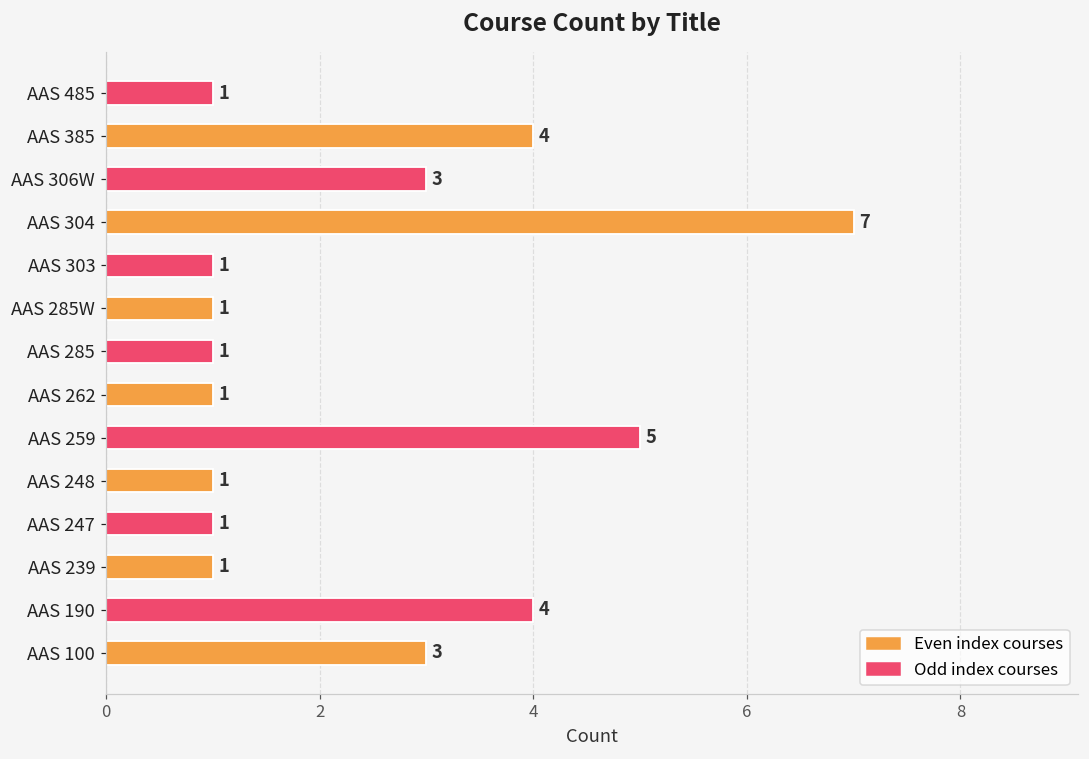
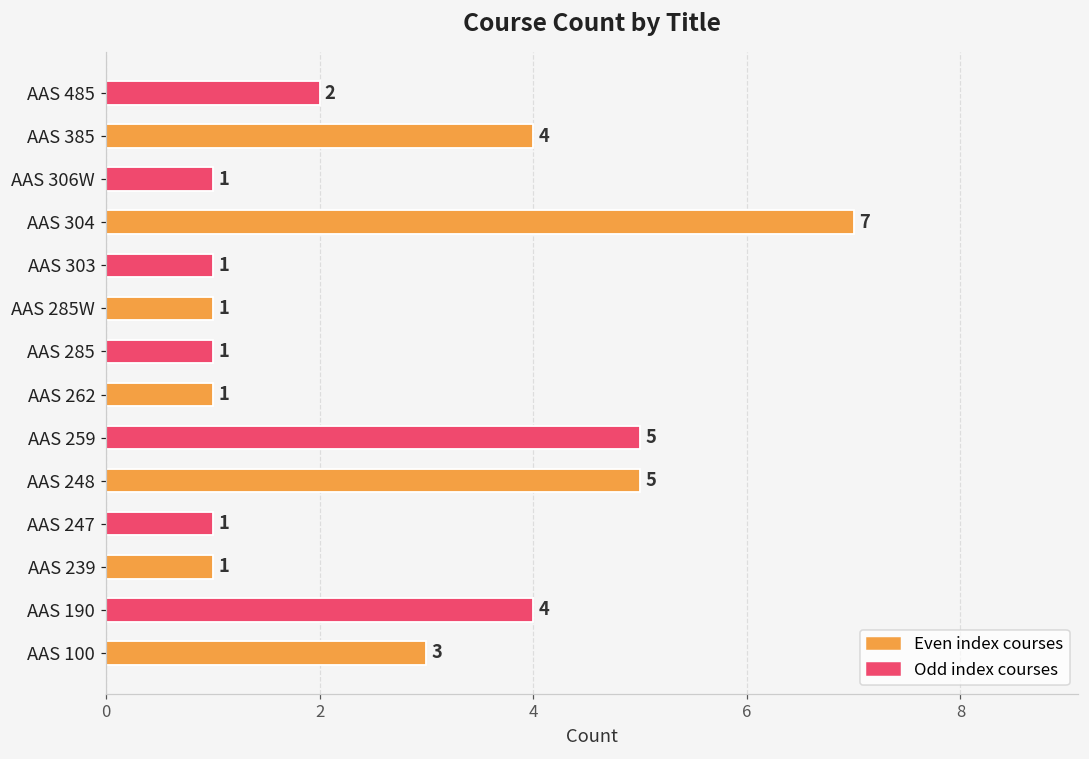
  {
-   "AAS 485": 1,
+   "AAS 485": 2,
    "AAS 385": 4,
-   "AAS 306W": 3,
+   "AAS 306W": 1,
    "AAS 304": 7,
    "AAS 303": 1,
    "AAS 285W": 1,
    "AAS 285": 1,
    "AAS 262": 1,
    "AAS 259": 5,
-   "AAS 248": 1,
+   "AAS 248": 5,
    "AAS 247": 1,
    "AAS 239": 1,
    "AAS 190": 4,
    "AAS 100": 3
  }
